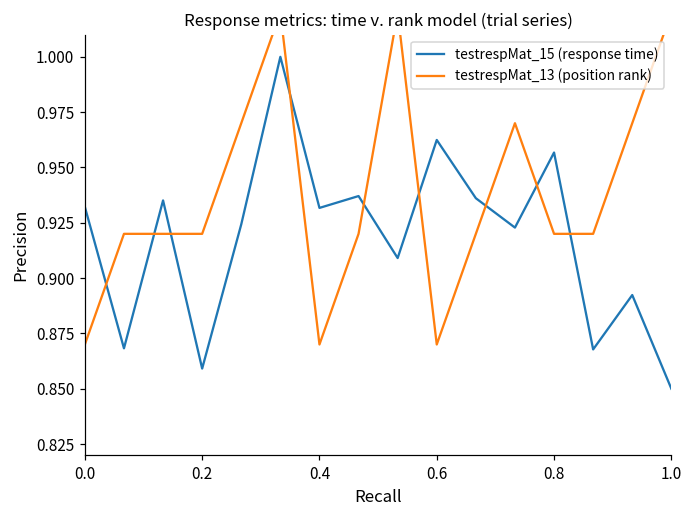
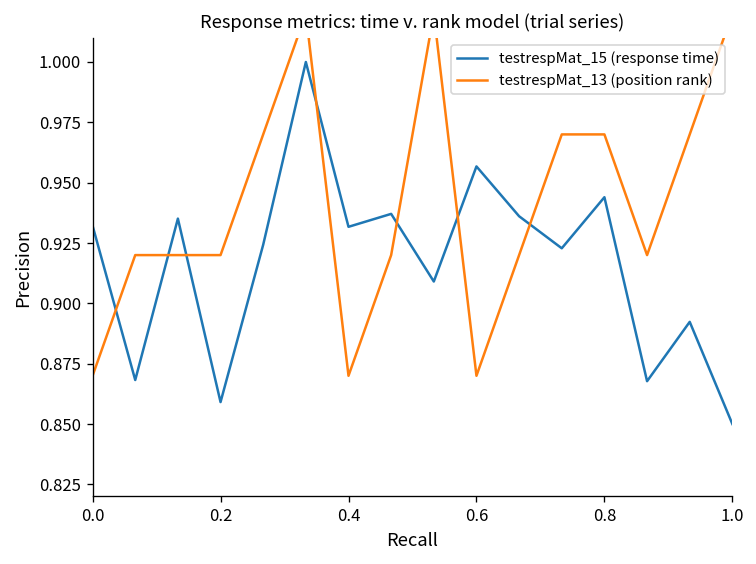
  {
    "testrespMat_15 (response time)": {
      "0.0": 0.932,
      "0.2": 0.859,
      "0.4": 0.932,
-     "0.6": 0.962,
-     "0.8": 0.957,
+     "0.6": 0.957,
+     "0.8": 0.944,
      "1.0": 0.850
    },
    "testrespMat_13 (position rank)": {
      "0.0": 0.870,
      "0.2": 0.920,
      "0.4": 0.870,
      "0.6": 0.870,
-     "0.8": 0.920
+     "0.8": 0.970
    }
  }
